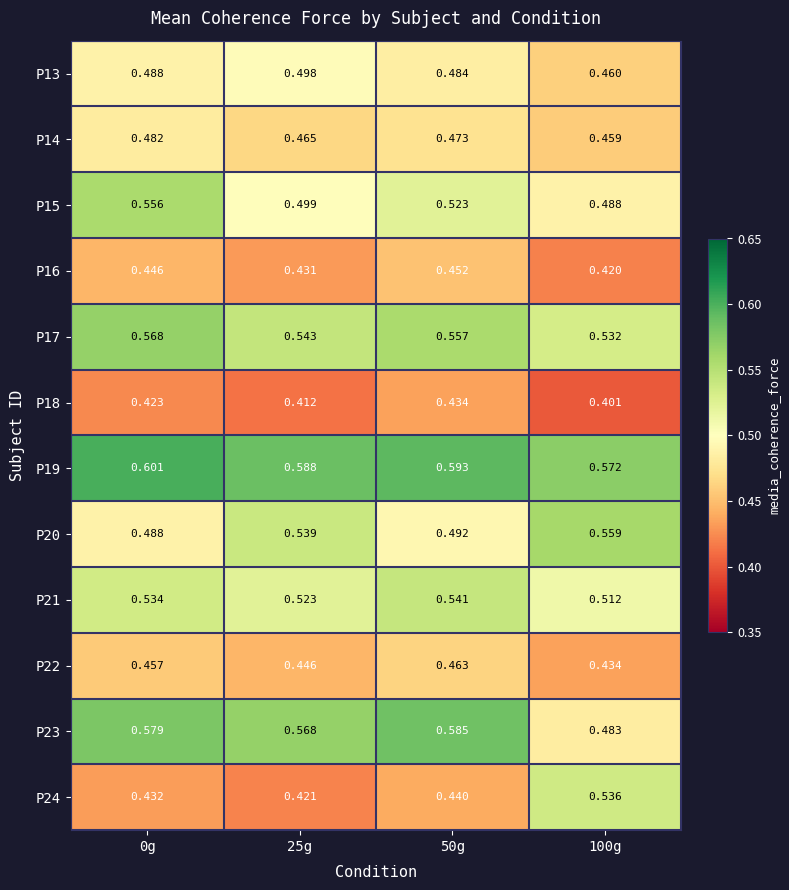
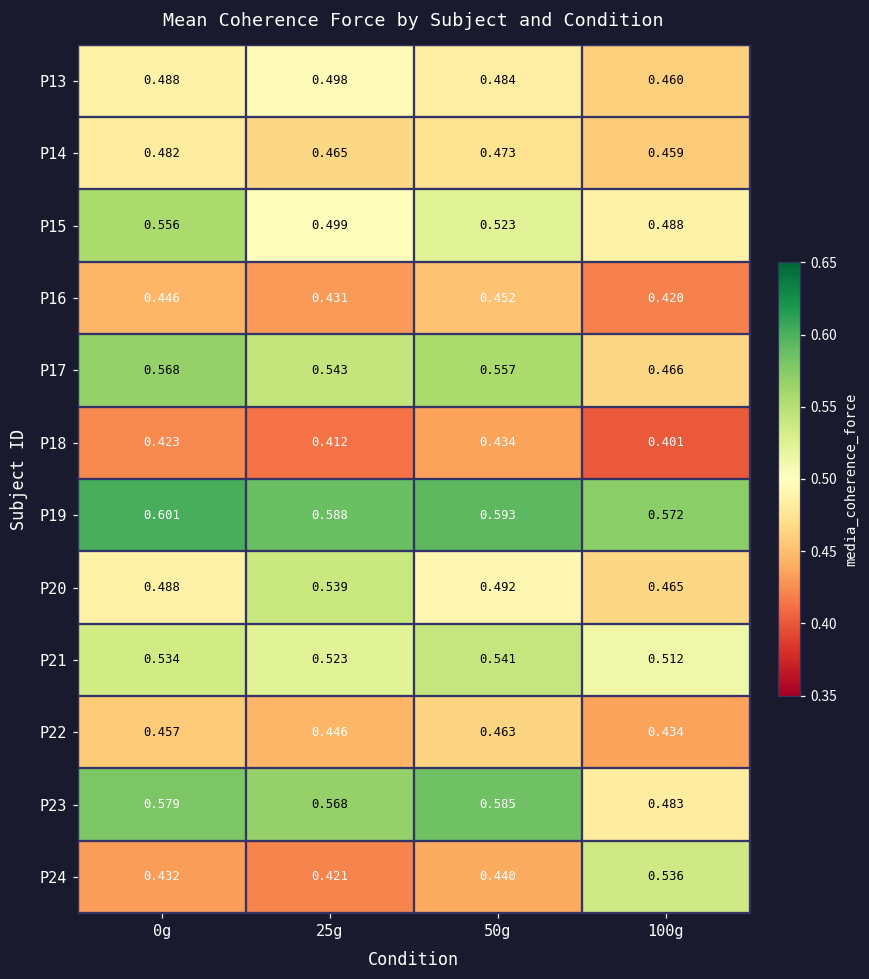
  {
    "P13": {
      "0g": 0.488,
      "25g": 0.498,
      "50g": 0.484,
      "100g": 0.460
    },
    "P14": {
      "0g": 0.482,
      "25g": 0.465,
      "50g": 0.473,
      "100g": 0.459
    },
    "P15": {
      "0g": 0.556,
      "25g": 0.499,
      "50g": 0.523,
      "100g": 0.488
    },
    "P16": {
      "0g": 0.446,
      "25g": 0.431,
      "50g": 0.452,
      "100g": 0.420
    },
    "P17": {
      "0g": 0.568,
      "25g": 0.543,
      "50g": 0.557,
-     "100g": 0.532
+     "100g": 0.466
    },
    "P18": {
      "0g": 0.423,
      "25g": 0.412,
      "50g": 0.434,
      "100g": 0.401
    },
    "P19": {
      "0g": 0.601,
      "25g": 0.588,
      "50g": 0.593,
      "100g": 0.572
    },
    "P20": {
      "0g": 0.488,
      "25g": 0.539,
      "50g": 0.492,
-     "100g": 0.559
+     "100g": 0.465
    },
    "P21": {
      "0g": 0.534,
      "25g": 0.523,
      "50g": 0.541,
      "100g": 0.512
    },
    "P22": {
      "0g": 0.457,
      "25g": 0.446,
      "50g": 0.463,
      "100g": 0.434
    },
    "P23": {
      "0g": 0.579,
      "25g": 0.568,
      "50g": 0.585,
      "100g": 0.483
    },
    "P24": {
      "0g": 0.432,
      "25g": 0.421,
      "50g": 0.440,
      "100g": 0.536
    }
  }
